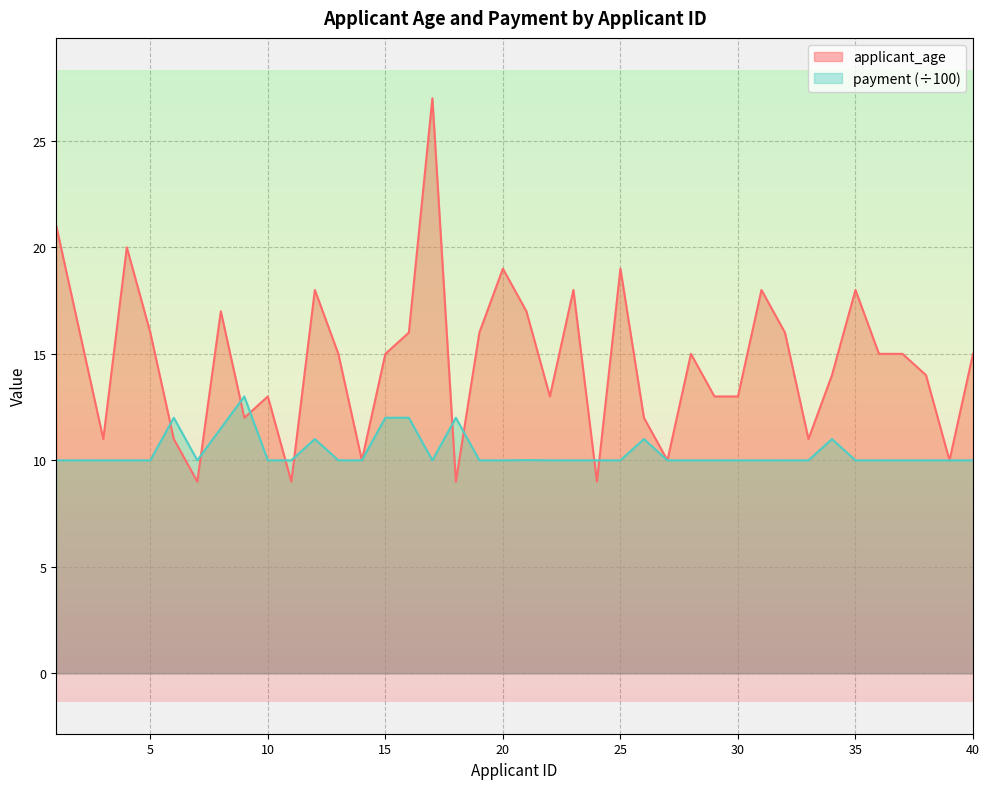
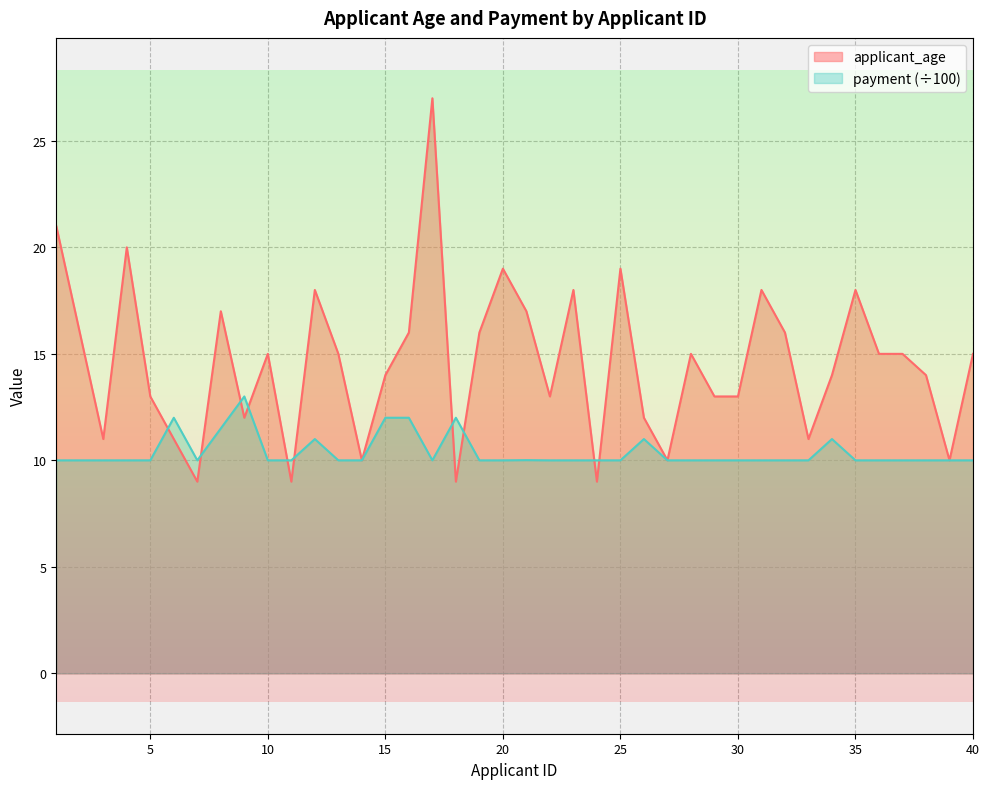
  {
    "applicant_age": {
-     "5": 16,
-     "10": 13,
-     "15": 15,
+     "5": 13,
+     "10": 15,
+     "15": 14,
      "20": 19,
      "25": 19,
      "30": 13,
      "35": 18,
      "40": 15
    },
    "payment (÷100)": {
      "5": 10,
      "10": 10,
      "15": 12,
      "20": 10,
      "25": 10,
      "30": 10,
      "35": 10,
      "40": 10
    }
  }
